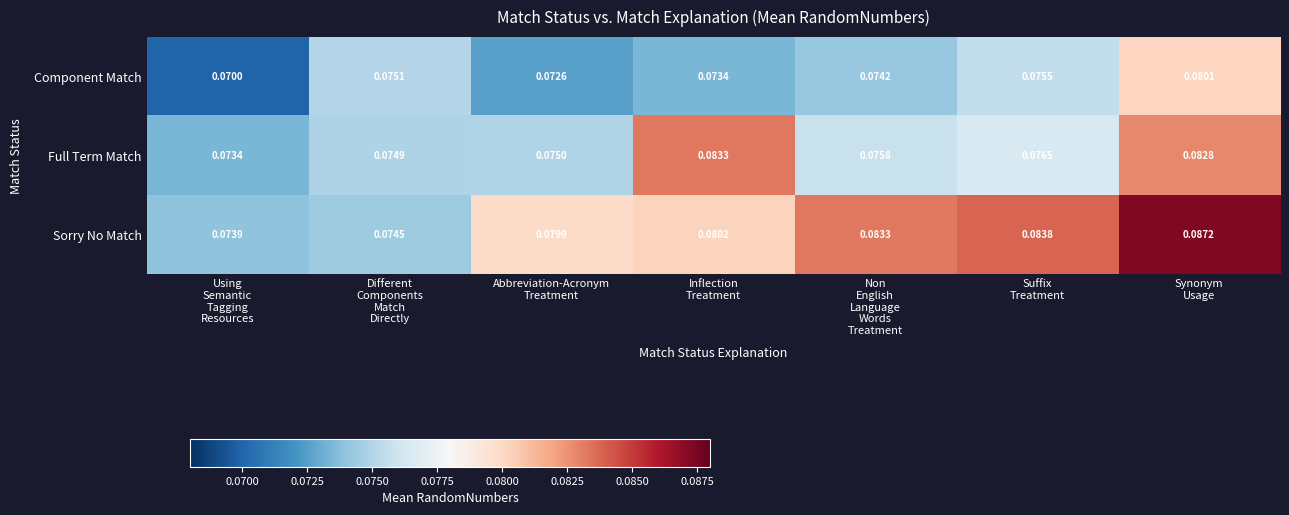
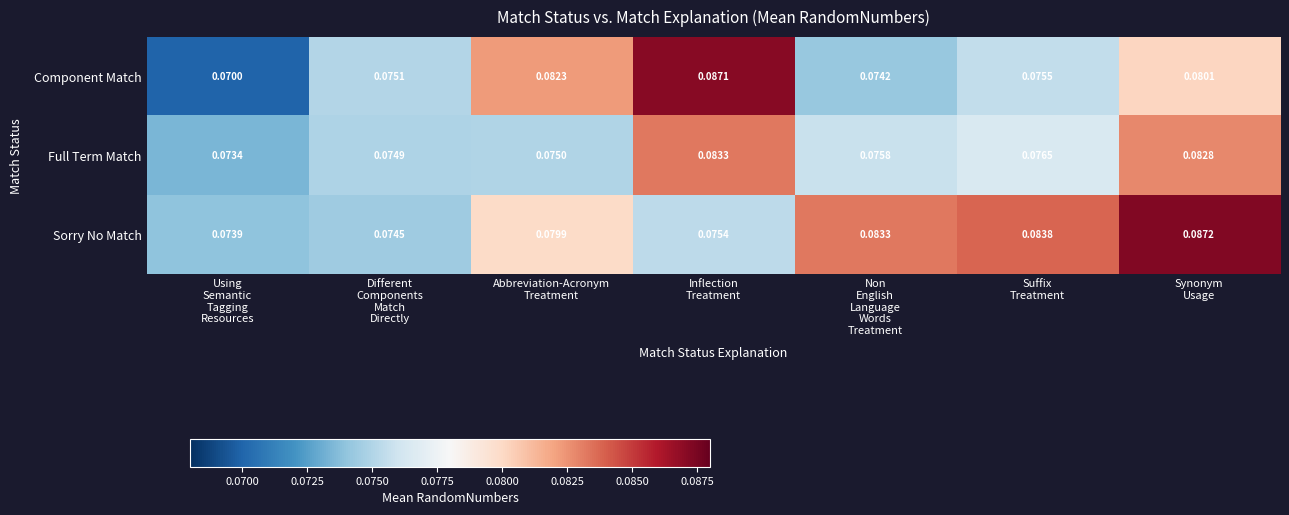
  {
    "Component Match": {
      "Using Semantic Tagging Resources": 0.0700,
      "Different Components Match Directly": 0.0751,
-     "Abbreviation-Acronym Treatment": 0.0726,
-     "Inflection Treatment": 0.0734,
+     "Abbreviation-Acronym Treatment": 0.0823,
+     "Inflection Treatment": 0.0871,
      "Non English Language Words Treatment": 0.0742,
      "Suffix Treatment": 0.0755,
      "Synonym Usage": 0.0801
    },
    "Full Term Match": {
      "Using Semantic Tagging Resources": 0.0734,
      "Different Components Match Directly": 0.0749,
      "Abbreviation-Acronym Treatment": 0.0750,
      "Inflection Treatment": 0.0833,
      "Non English Language Words Treatment": 0.0758,
      "Synonym Usage": 0.0828
    },
    "Sorry No Match": {
      "Using Semantic Tagging Resources": 0.0739,
      "Different Components Match Directly": 0.0745,
      "Abbreviation-Acronym Treatment": 0.0799,
-     "Inflection Treatment": 0.0802,
+     "Inflection Treatment": 0.0754,
      "Non English Language Words Treatment": 0.0833,
      "Suffix Treatment": 0.0838,
      "Synonym Usage": 0.0872
    }
  }
